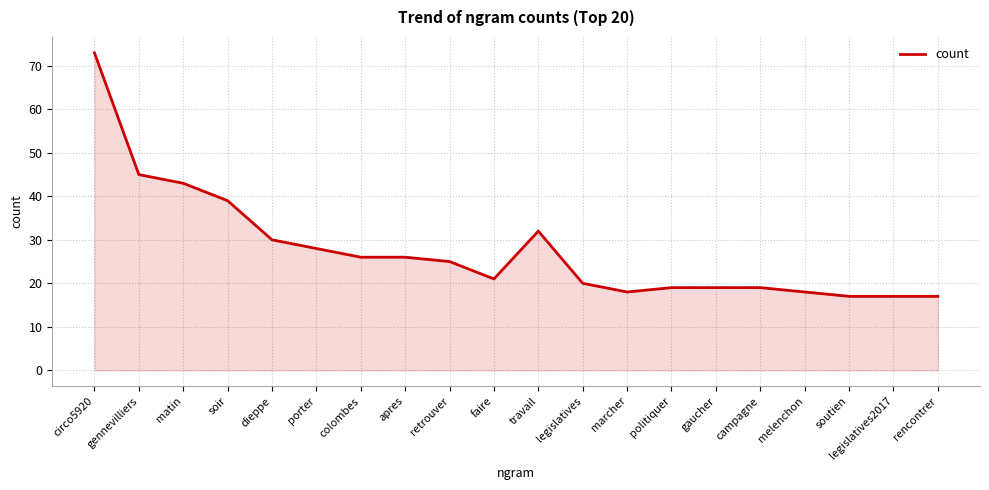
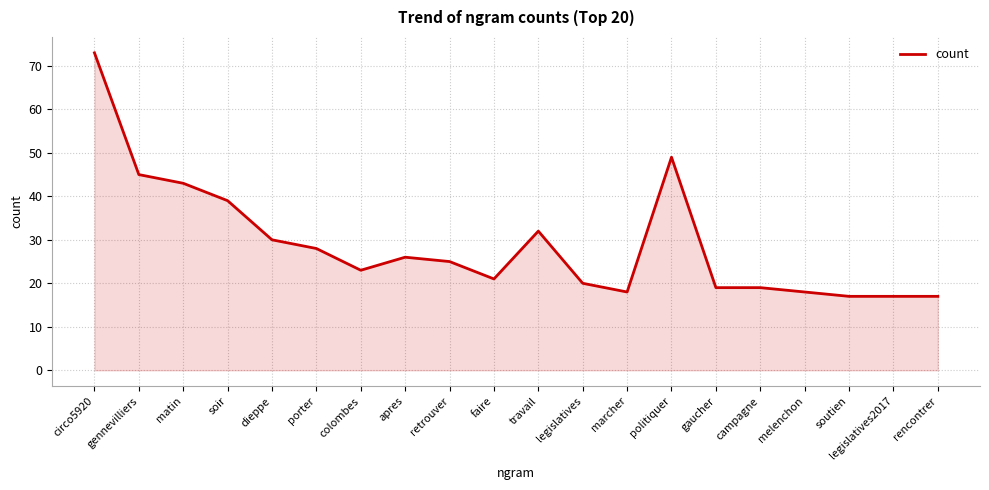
  {
    "circo5920": 73,
    "gennevilliers": 45,
    "matin": 43,
    "soir": 39,
    "dieppe": 30,
    "porter": 28,
-   "colombes": 26,
+   "colombes": 23,
    "apres": 26,
    "retrouver": 25,
    "faire": 21,
    "travail": 32,
    "legislatives": 20,
    "marcher": 18,
-   "politiquer": 19,
+   "politiquer": 49,
    "gaucher": 19,
    "campagne": 19,
    "melenchon": 18,
    "soutien": 17,
    "legislatives2017": 17,
    "rencontrer": 17
  }
